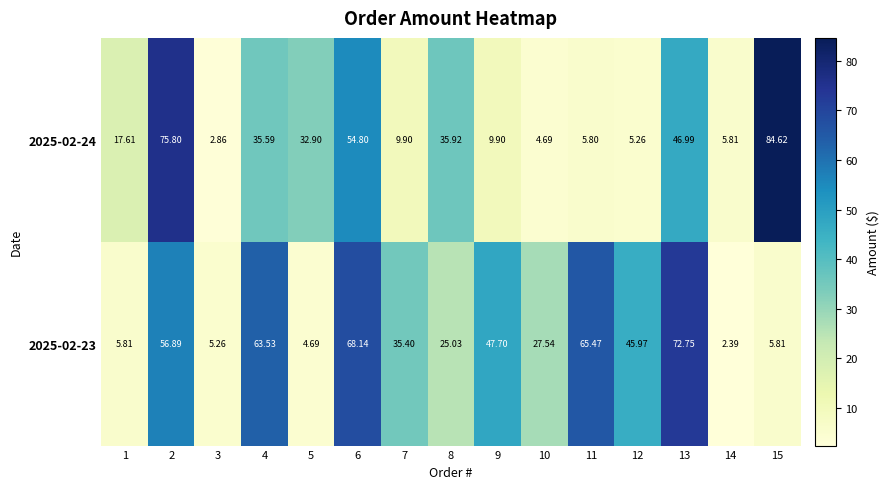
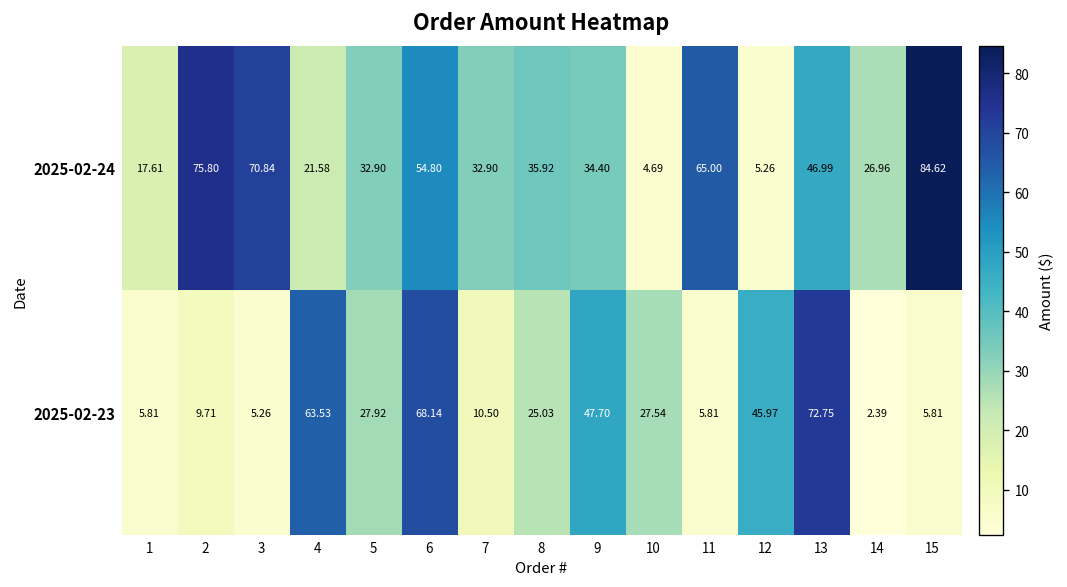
  {
    "2025-02-24": {
      "1": 17.61,
      "2": 75.80,
-     "3": 2.86,
-     "4": 35.59,
+     "3": 70.84,
+     "4": 21.58,
      "5": 32.90,
      "6": 54.80,
-     "7": 9.90,
+     "7": 32.90,
      "8": 35.92,
-     "9": 9.90,
+     "9": 34.40,
      "10": 4.69,
-     "11": 5.80,
+     "11": 65.00,
      "12": 5.26,
      "13": 46.99,
-     "14": 5.81,
+     "14": 26.96,
      "15": 84.62
    },
    "2025-02-23": {
      "1": 5.81,
-     "2": 56.89,
+     "2": 9.71,
      "3": 5.26,
      "4": 63.53,
-     "5": 4.69,
+     "5": 27.92,
      "6": 68.14,
-     "7": 35.40,
+     "7": 10.50,
      "8": 25.03,
      "9": 47.70,
      "10": 27.54,
-     "11": 65.47,
+     "11": 5.81,
      "12": 45.97,
      "13": 72.75,
      "14": 2.39,
      "15": 5.81
    }
  }
